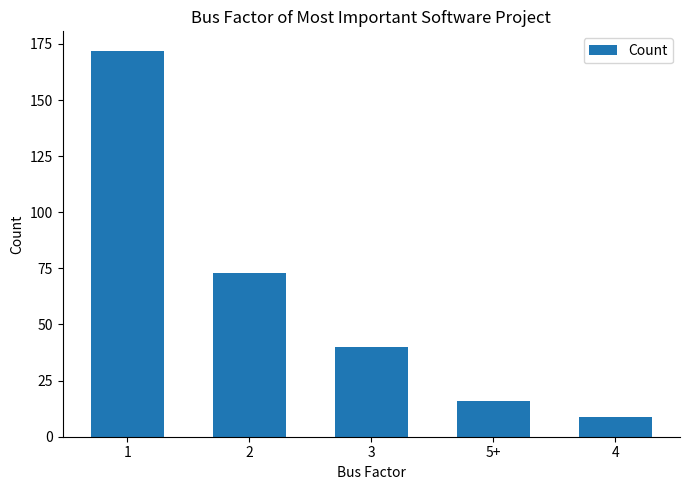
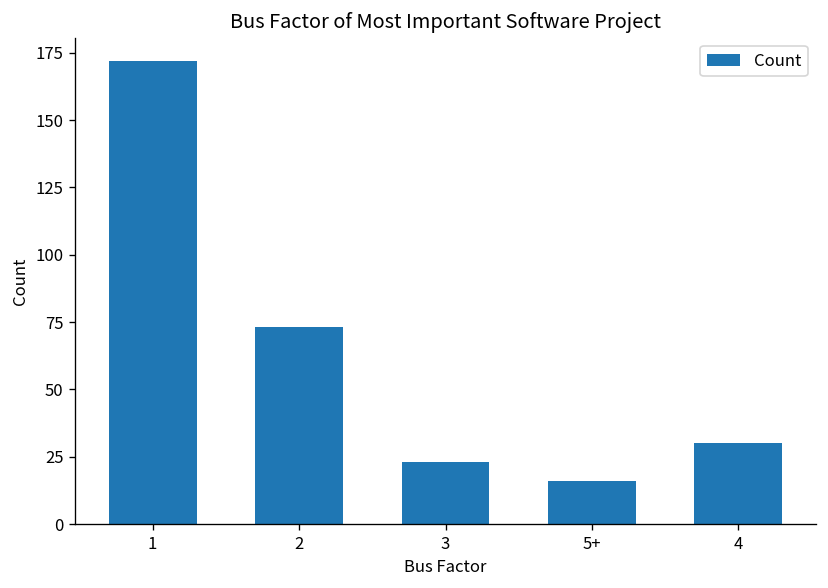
  {
    "1": 172,
    "2": 73,
-   "3": 40,
+   "3": 23,
    "5+": 16,
-   "4": 9
+   "4": 30
  }
